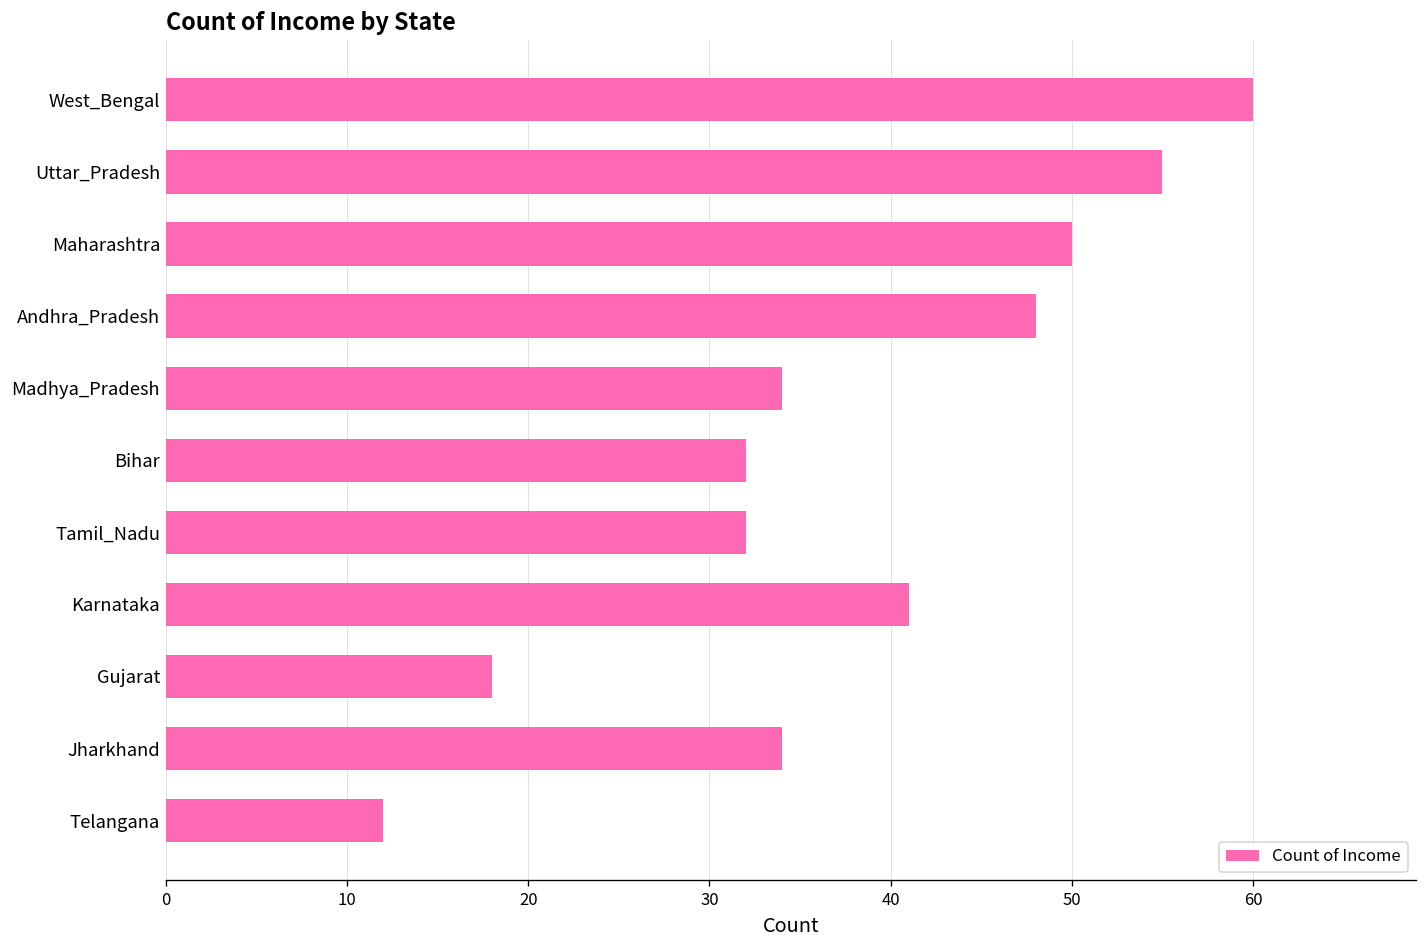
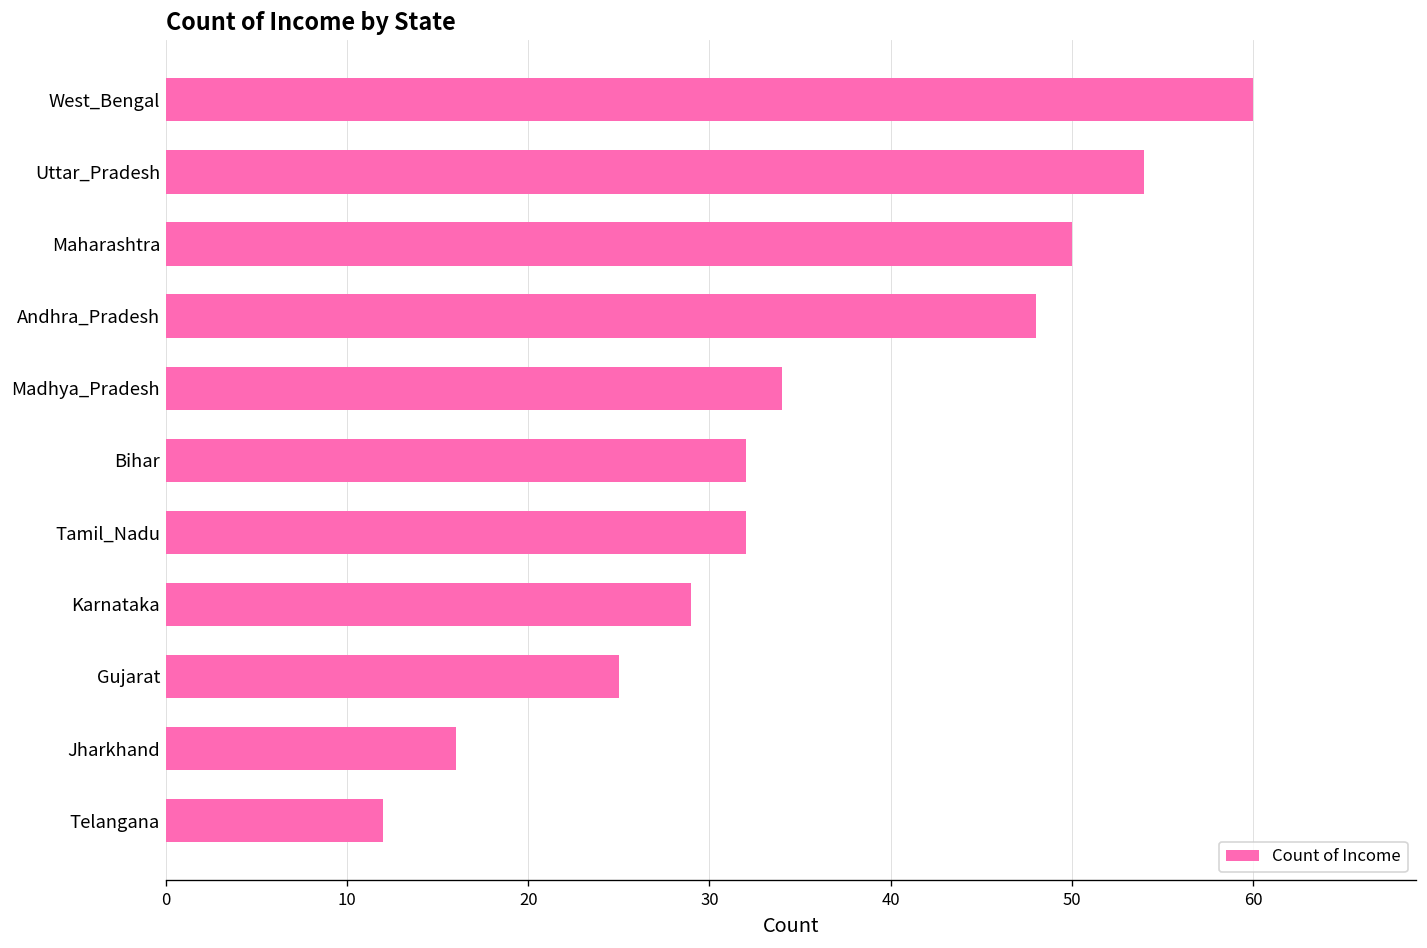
  {
    "West_Bengal": 60,
-   "Uttar_Pradesh": 55,
+   "Uttar_Pradesh": 54,
    "Maharashtra": 50,
    "Andhra_Pradesh": 48,
    "Madhya_Pradesh": 34,
    "Bihar": 32,
    "Tamil_Nadu": 32,
-   "Karnataka": 41,
-   "Gujarat": 18,
-   "Jharkhand": 34,
+   "Karnataka": 29,
+   "Gujarat": 25,
+   "Jharkhand": 16,
    "Telangana": 12
  }
